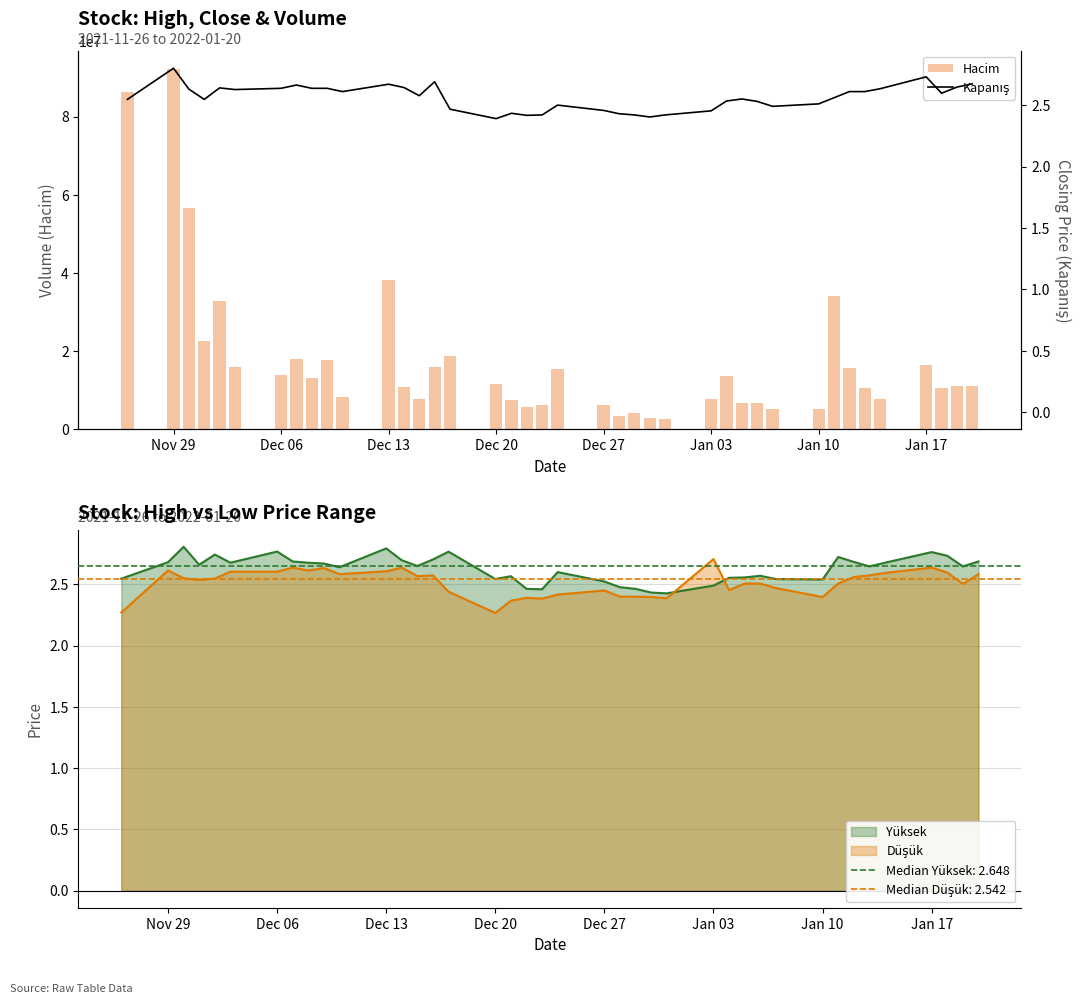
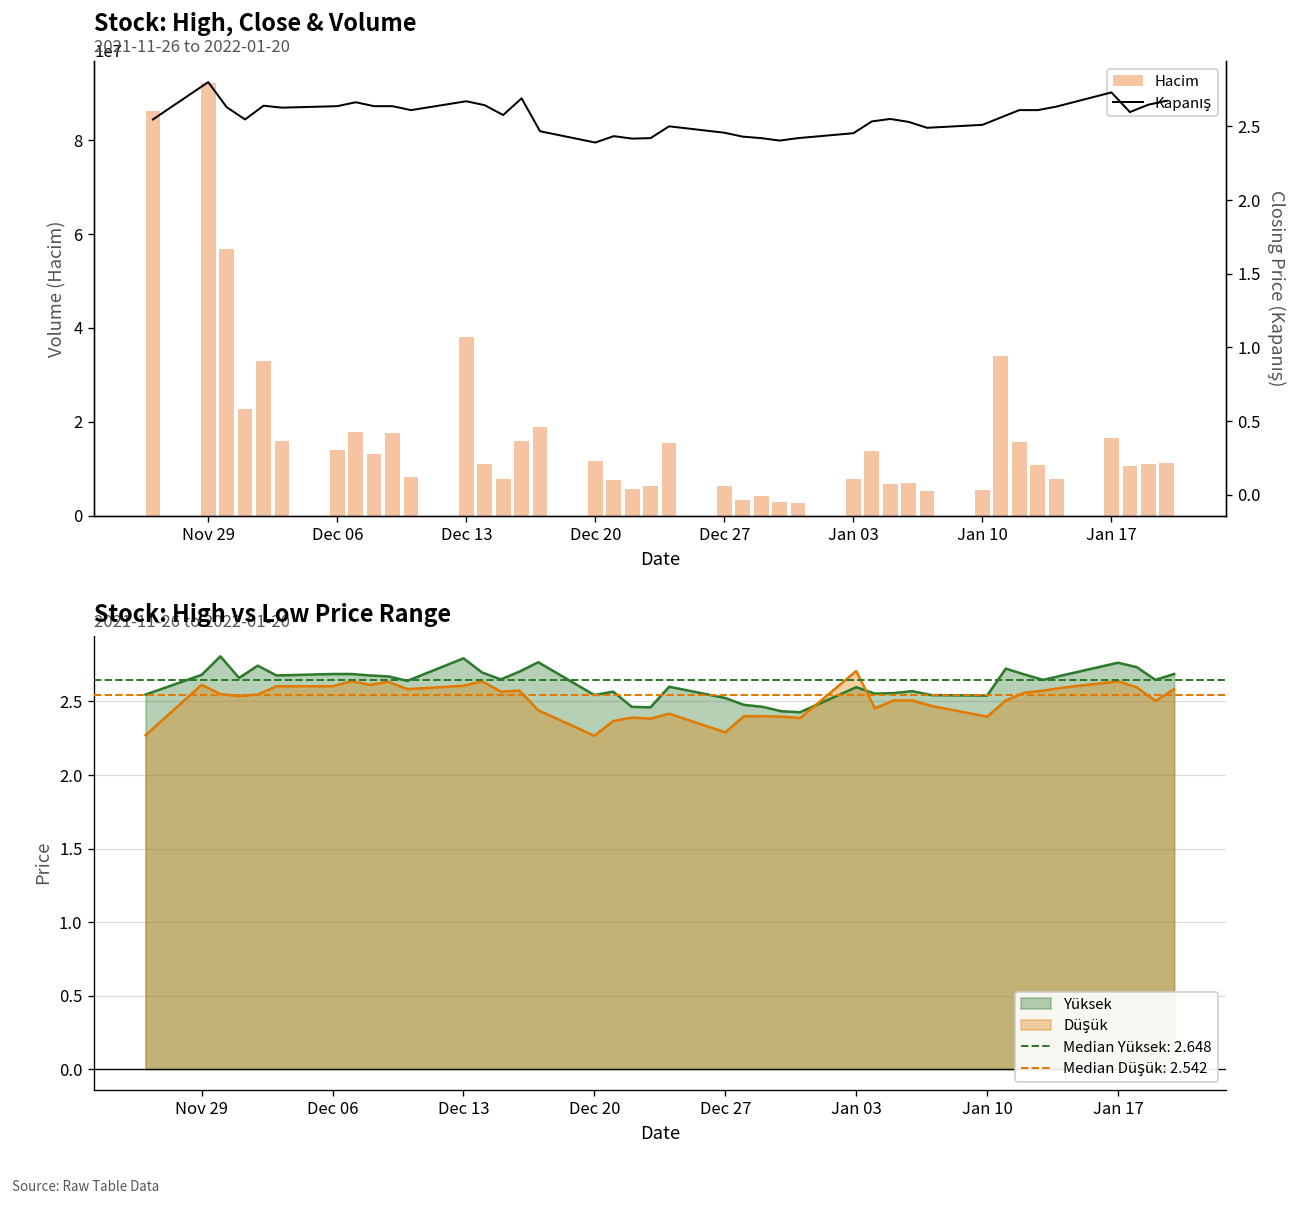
  {
    "Stock: High vs Low Price Range": {
      "Yüksek": {
        "Nov 29": 2.68,
-       "Dec 06": 2.77,
+       "Dec 06": 2.69,
        "Dec 13": 2.79,
        "Dec 20": 2.54,
        "Dec 27": 2.52,
-       "Jan 03": 2.49,
+       "Jan 03": 2.60,
        "Jan 10": 2.54,
        "Jan 17": 2.76
      },
      "Düşük": {
        "Nov 29": 2.61,
        "Dec 06": 2.60,
        "Dec 13": 2.61,
        "Dec 20": 2.27,
-       "Dec 27": 2.45,
+       "Dec 27": 2.29,
        "Jan 03": 2.71,
        "Jan 10": 2.40,
        "Jan 17": 2.64
      }
    }
  }
